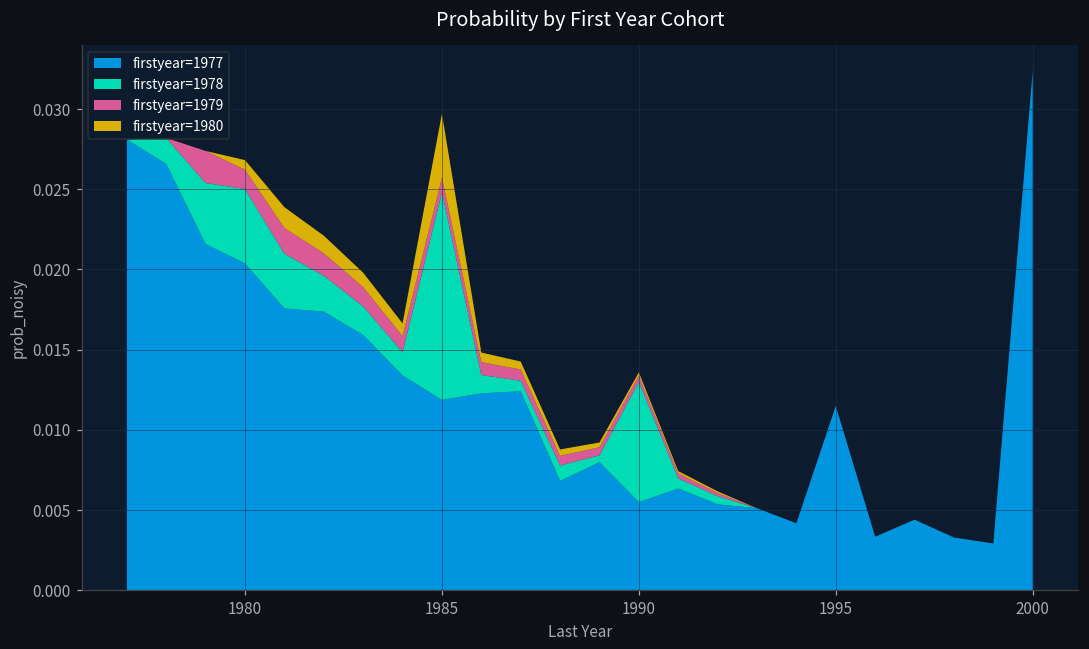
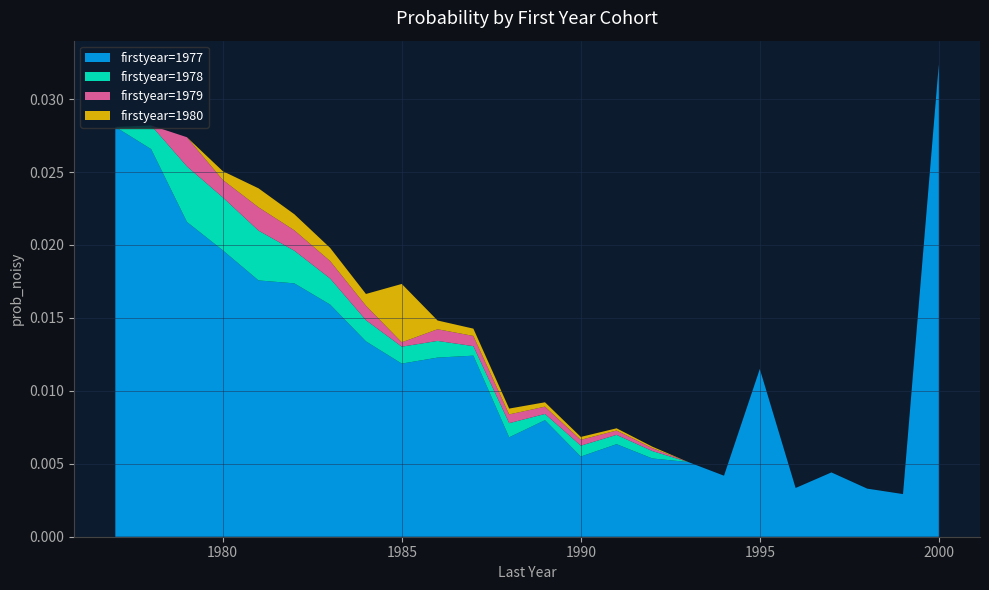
  {
    "firstyear=1977": {
-     "1980": 0.0204,
+     "1980": 0.0196,
      "1985": 0.0119,
      "1990": 0.0055
    },
    "firstyear=1978": {
-     "1980": 0.0046,
-     "1985": 0.0129,
-     "1990": 0.0075
+     "1980": 0.0036,
+     "1985": 0.0012,
+     "1990": 0.0007
    },
    "firstyear=1979": {
      "1980": 0.0012,
-     "1985": 0.0009,
+     "1985": 0.0003,
      "1990": 0.0004
    },
    "firstyear=1980": {
      "1980": 0.0006,
      "1985": 0.0040,
      "1990": 0.0002
    }
  }
